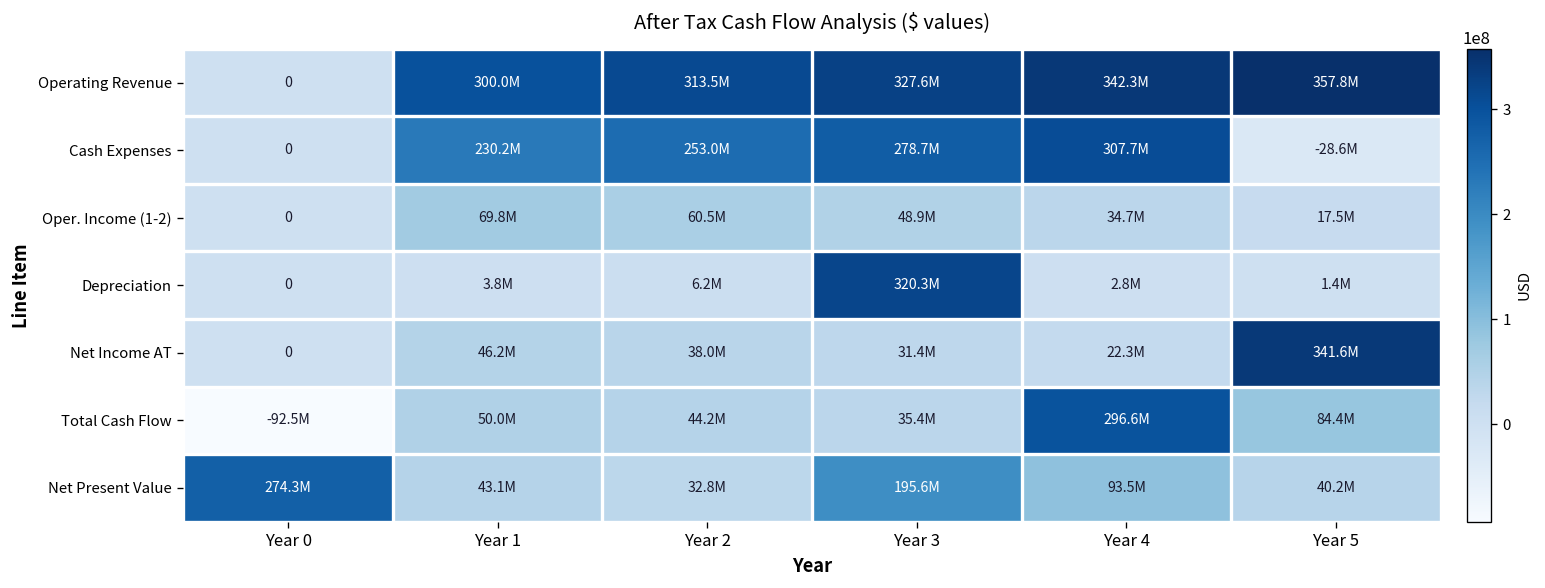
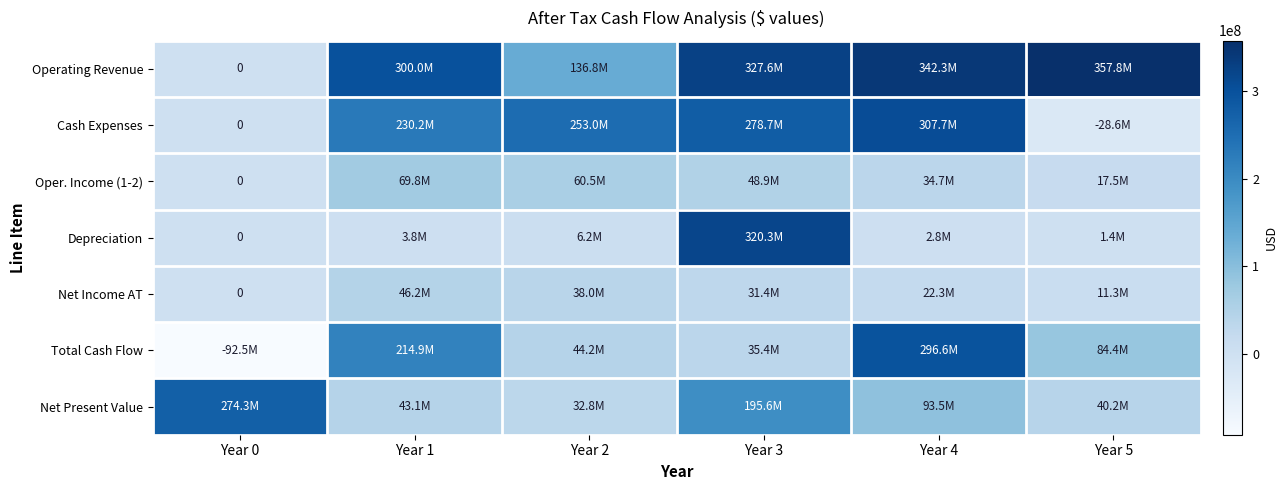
  {
    "Operating Revenue": {
      "Year 0": "0",
      "Year 1": "300.0M",
-     "Year 2": "313.5M",
+     "Year 2": "136.8M",
      "Year 3": "327.6M",
      "Year 4": "342.3M",
      "Year 5": "357.8M"
    },
    "Cash Expenses": {
      "Year 0": "0",
      "Year 1": "230.2M",
      "Year 2": "253.0M",
      "Year 3": "278.7M",
      "Year 4": "307.7M",
      "Year 5": "-28.6M"
    },
    "Oper. Income (1-2)": {
      "Year 0": "0",
      "Year 1": "69.8M",
      "Year 2": "60.5M",
      "Year 3": "48.9M",
      "Year 4": "34.7M",
      "Year 5": "17.5M"
    },
    "Depreciation": {
      "Year 0": "0",
      "Year 1": "3.8M",
      "Year 2": "6.2M",
      "Year 3": "320.3M",
      "Year 4": "2.8M",
      "Year 5": "1.4M"
    },
    "Net Income AT": {
      "Year 0": "0",
      "Year 1": "46.2M",
      "Year 2": "38.0M",
      "Year 3": "31.4M",
      "Year 4": "22.3M",
-     "Year 5": "341.6M"
+     "Year 5": "11.3M"
    },
    "Total Cash Flow": {
      "Year 0": "-92.5M",
-     "Year 1": "50.0M",
+     "Year 1": "214.9M",
      "Year 2": "44.2M",
      "Year 3": "35.4M",
      "Year 4": "296.6M",
      "Year 5": "84.4M"
    },
    "Net Present Value": {
      "Year 0": "274.3M",
      "Year 1": "43.1M",
      "Year 2": "32.8M",
      "Year 3": "195.6M",
      "Year 4": "93.5M",
      "Year 5": "40.2M"
    }
  }
